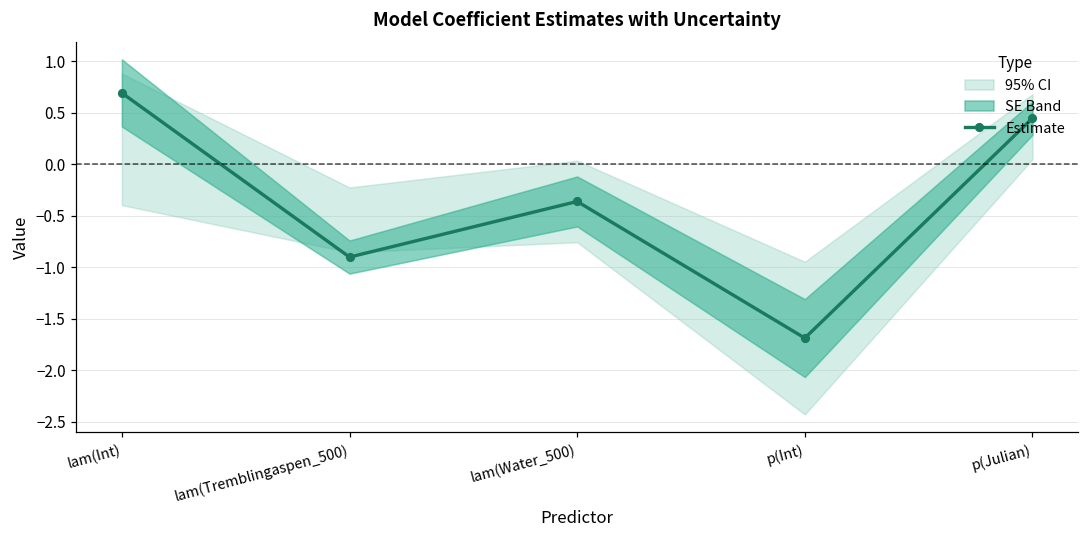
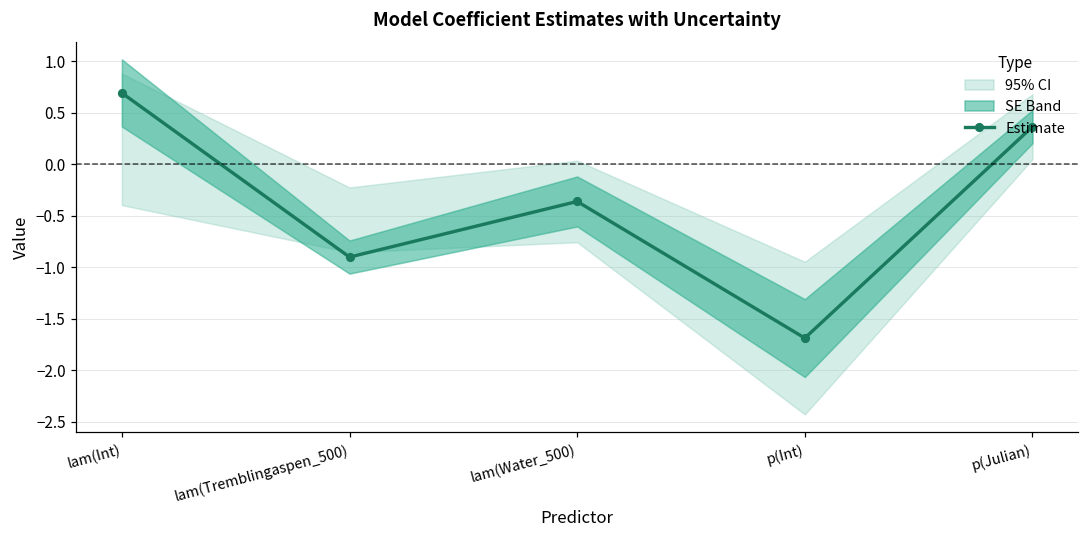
  {
    "Estimate": {
      "lam(Int)": 0.7,
      "lam(Tremblingaspen_500)": -0.9,
      "lam(Water_500)": -0.4,
      "p(Int)": -1.7,
-     "p(Julian)": 0.45
+     "p(Julian)": 0.36
    }
  }
